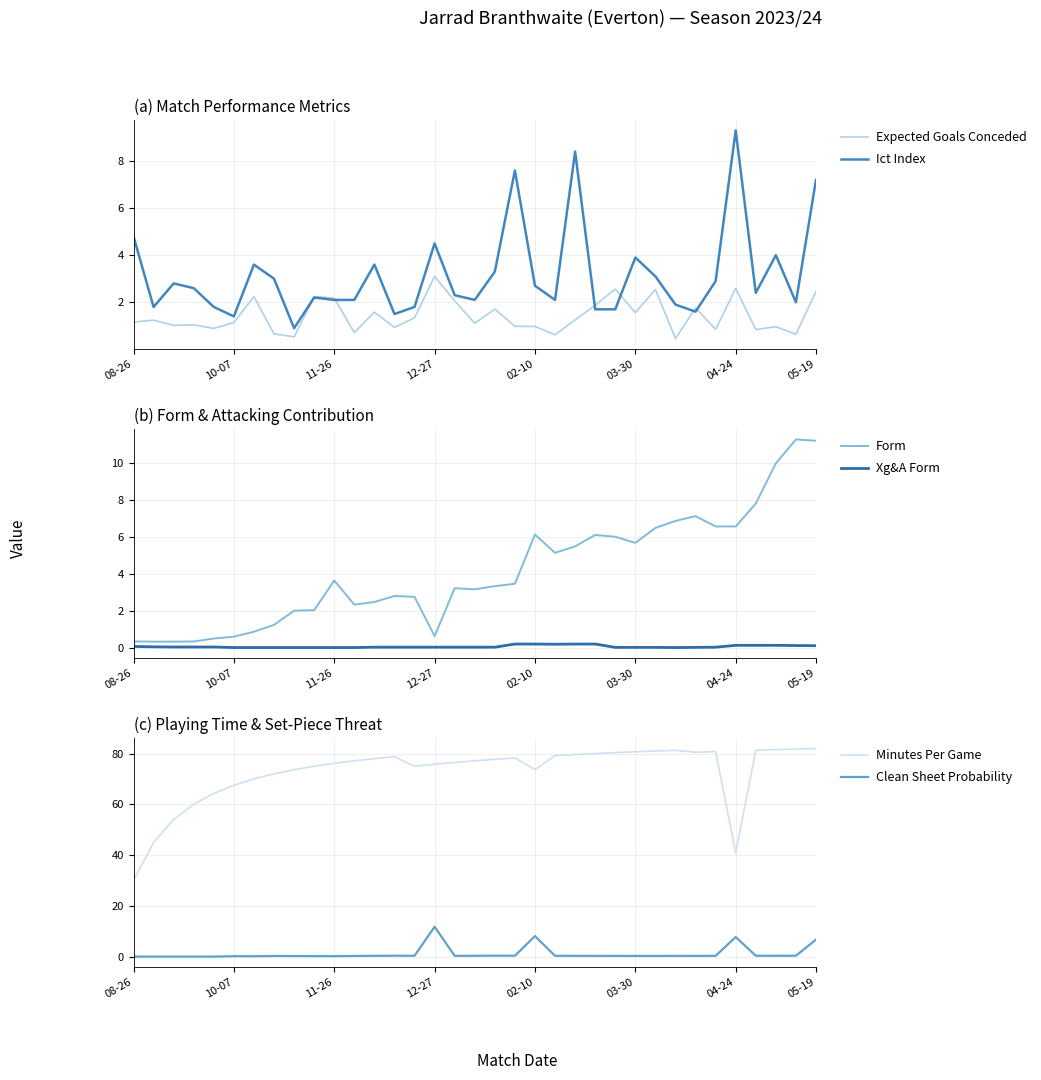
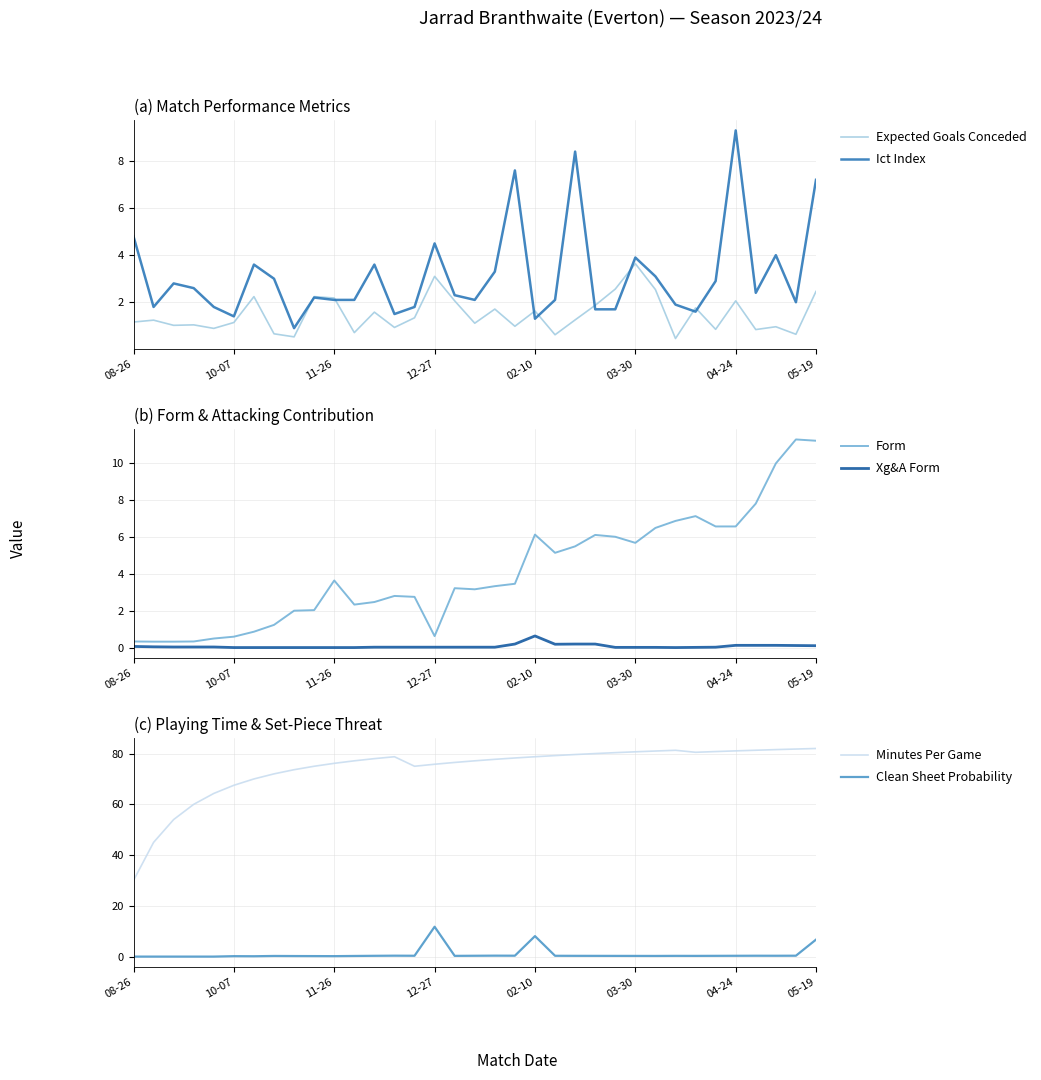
  {
    "(a) Match Performance Metrics": {
      "Expected Goals Conceded": {
        "08-26": 1.2,
        "10-07": 1.1,
        "12-27": 3.1,
-       "02-10": 1.0,
-       "03-30": 1.6,
-       "04-24": 2.6,
+       "02-10": 1.6,
+       "03-30": 3.6,
+       "04-24": 2.1,
        "05-19": 2.5
      },
      "Ict Index": {
        "08-26": 4.8,
        "10-07": 1.4,
        "12-27": 4.5,
-       "02-10": 2.7,
+       "02-10": 1.3,
        "03-30": 3.9,
        "04-24": 9.3,
        "05-19": 7.2
      }
    },
    "(b) Form & Attacking Contribution": {
      "Form": {
        "08-26": 0.3,
        "10-07": 0.6,
        "11-26": 3.6,
        "12-27": 0.6,
        "02-10": 6.1,
        "03-30": 5.7,
        "04-24": 6.6,
        "05-19": 11.2
      },
      "Xg&A Form": {
        "08-26": 0.1,
        "10-07": 0.0,
        "11-26": 0.0,
        "12-27": 0.0,
-       "02-10": 0.2,
+       "02-10": 0.6,
        "03-30": 0.0,
        "04-24": 0.1,
        "05-19": 0.1
      }
    },
    "(c) Playing Time & Set-Piece Threat": {
      "Minutes Per Game": {
        "08-26": 30,
        "10-07": 68,
        "11-26": 76,
        "12-27": 76,
-       "02-10": 74,
+       "02-10": 79,
        "03-30": 81,
-       "04-24": 41,
+       "04-24": 81,
        "05-19": 82
      },
      "Clean Sheet Probability": {
        "08-26": 0,
        "10-07": 0,
        "11-26": 0,
        "12-27": 12,
        "02-10": 8,
        "03-30": 0,
-       "04-24": 8,
+       "04-24": 0,
        "05-19": 7
      }
    }
  }
